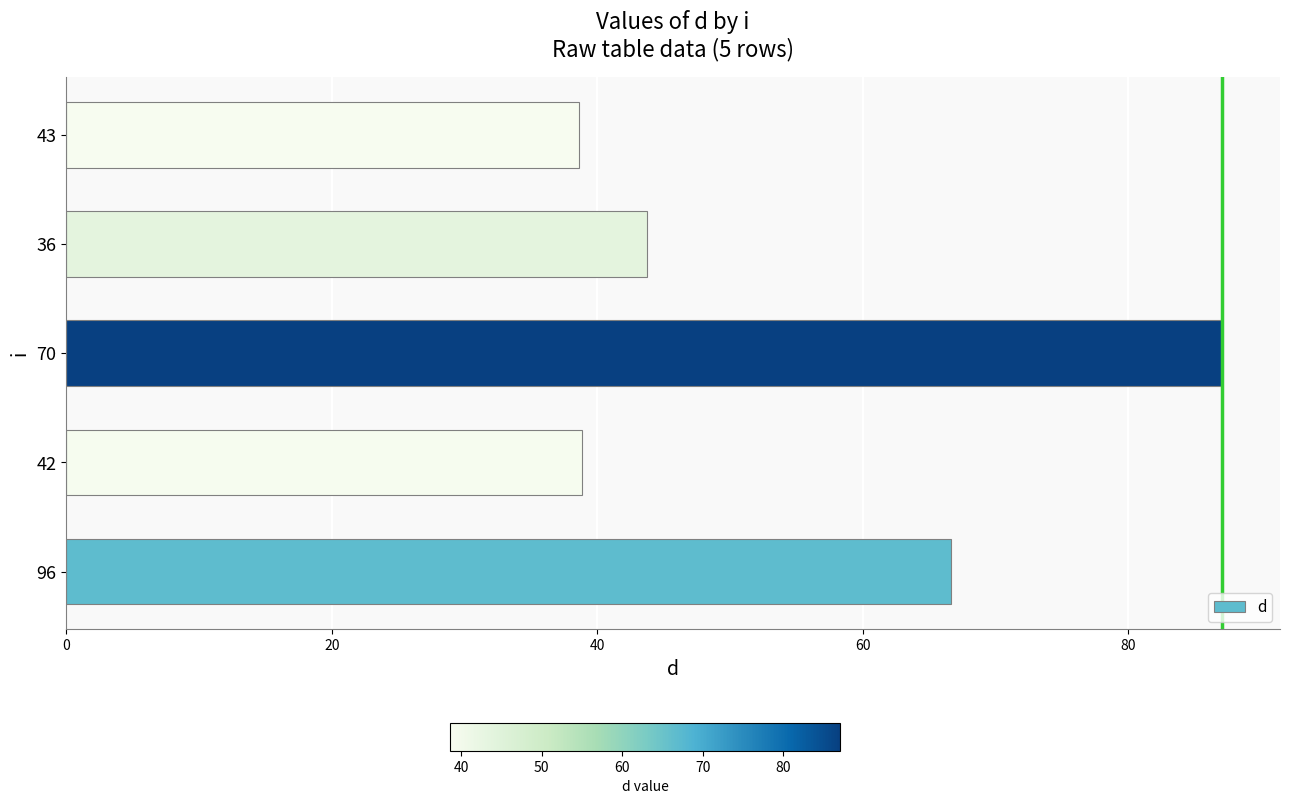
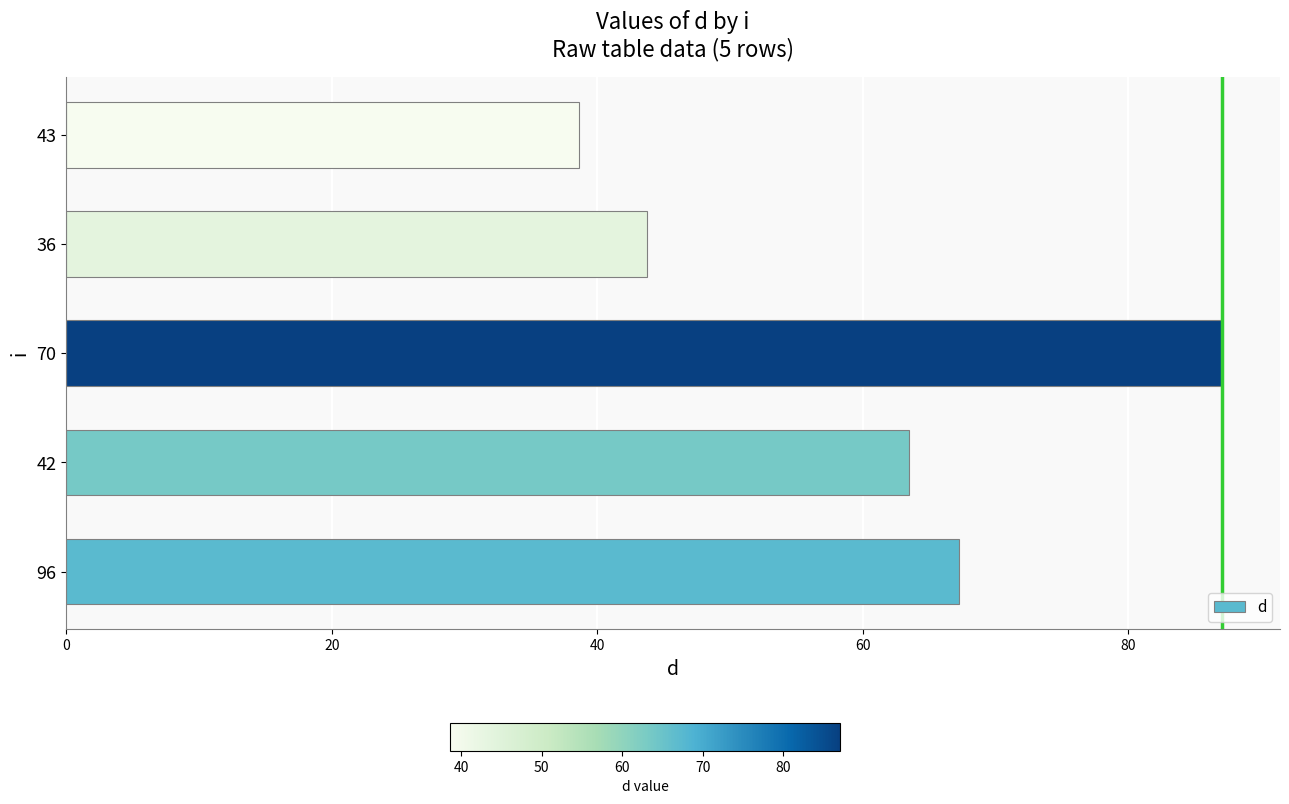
  {
    "43": 38.6,
    "36": 43.8,
    "70": 87.1,
-   "42": 38.9,
-   "96": 66.6
+   "42": 63.5,
+   "96": 67.3
  }
